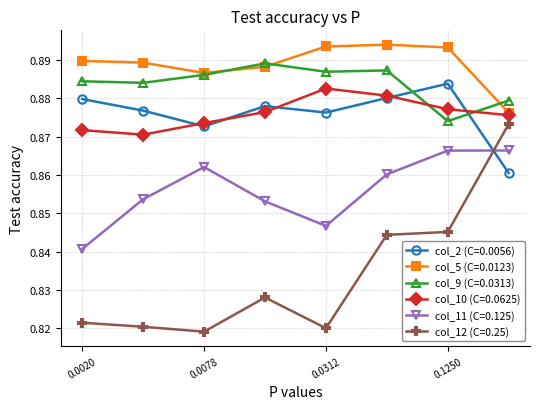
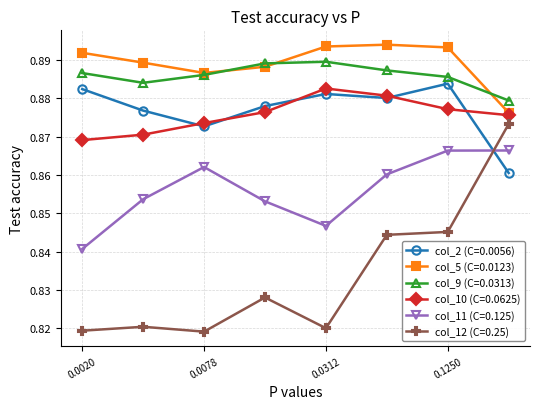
  {
    "col_2 (C=0.0056)": {
-     "0.0020": 0.880,
+     "0.0020": 0.882,
      "0.0078": 0.873,
-     "0.0312": 0.876,
+     "0.0312": 0.881,
      "0.1250": 0.884
    },
    "col_5 (C=0.0123)": {
-     "0.0020": 0.890,
+     "0.0020": 0.892,
      "0.0312": 0.894,
      "0.1250": 0.893
    },
    "col_9 (C=0.0313)": {
-     "0.0020": 0.884,
-     "0.0312": 0.887,
-     "0.1250": 0.874
+     "0.0020": 0.887,
+     "0.0312": 0.890,
+     "0.1250": 0.886
    },
    "col_10 (C=0.0625)": {
-     "0.0020": 0.872,
+     "0.0020": 0.869,
      "0.0078": 0.874,
      "0.0312": 0.883,
      "0.1250": 0.877
    },
    "col_11 (C=0.125)": {
      "0.0020": 0.841,
      "0.0078": 0.862,
      "0.0312": 0.847,
      "0.1250": 0.866
    },
    "col_12 (C=0.25)": {
-     "0.0020": 0.821,
+     "0.0020": 0.819,
      "0.0078": 0.819,
      "0.0312": 0.820,
      "0.1250": 0.845
    }
  }
